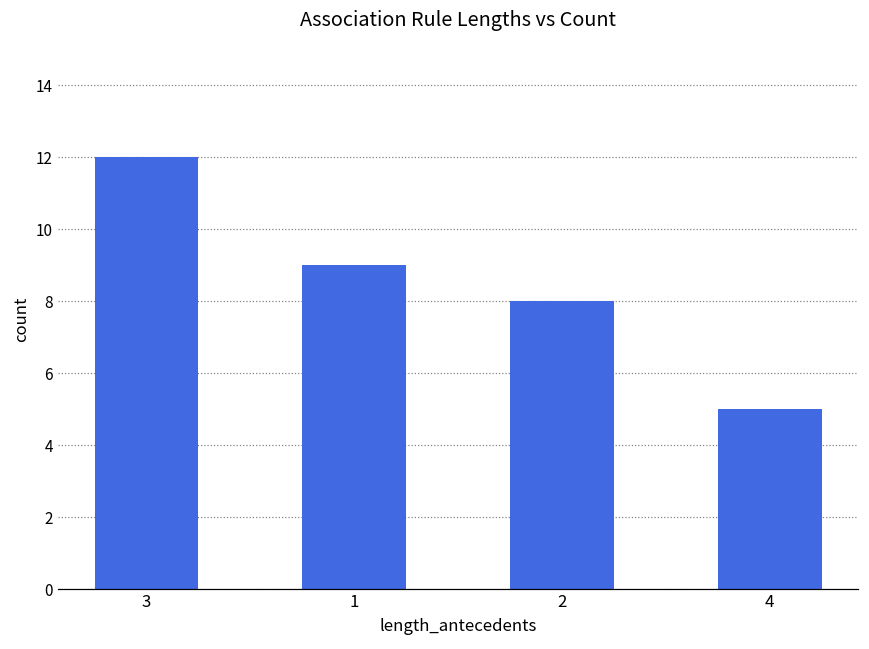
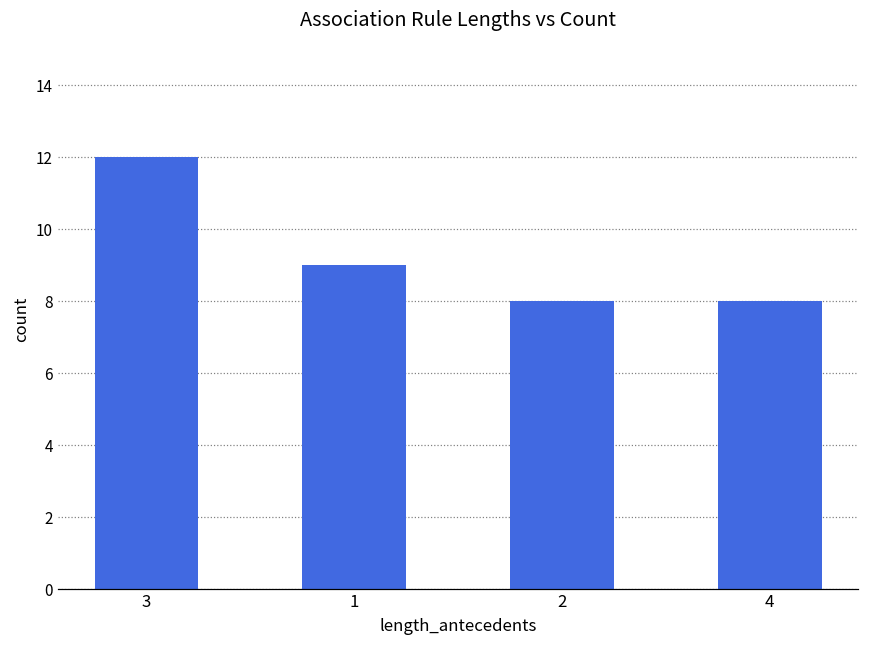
  {
    "3": 12,
    "1": 9,
    "2": 8,
-   "4": 5
+   "4": 8
  }
